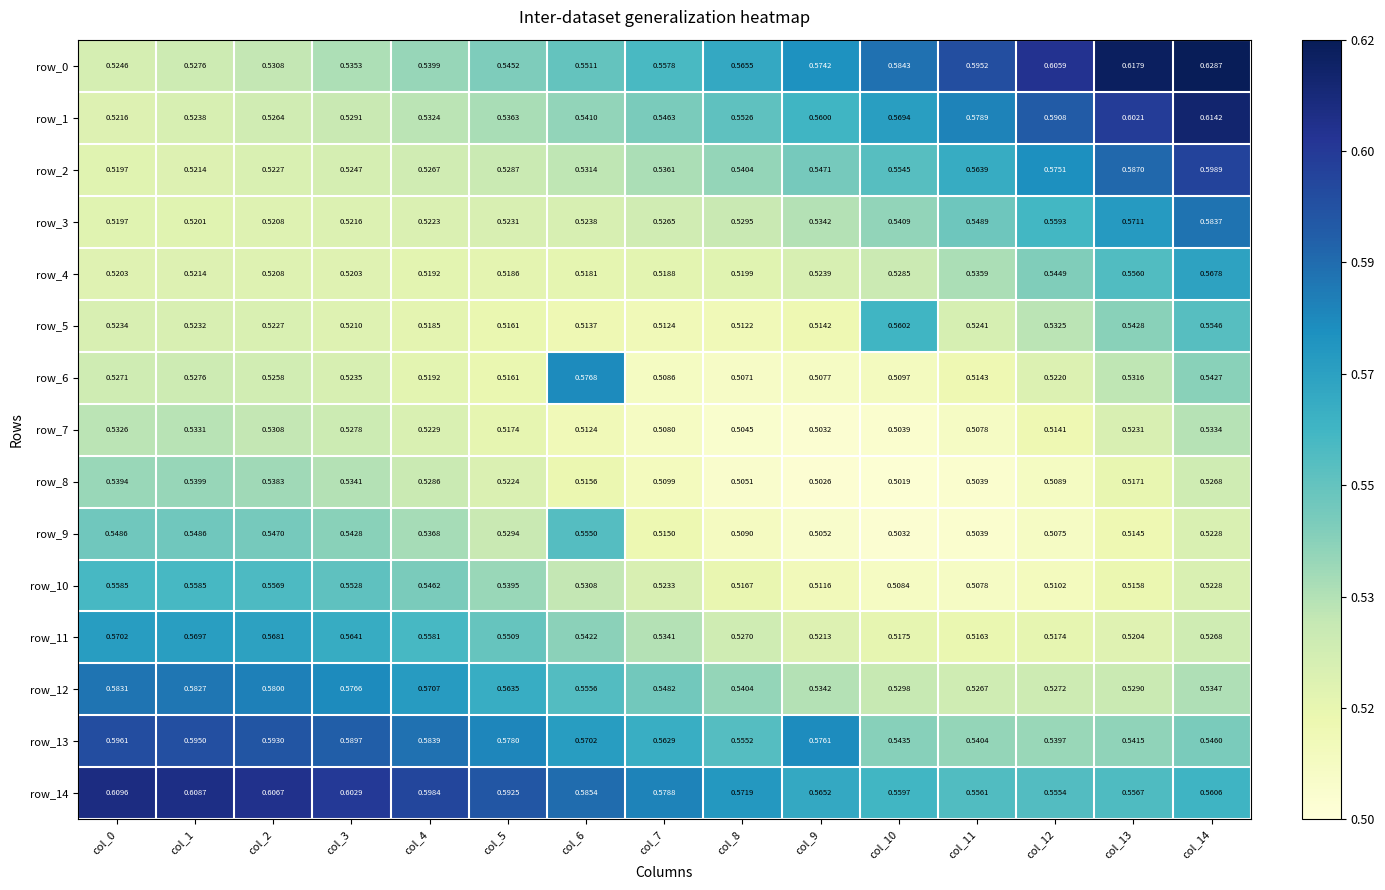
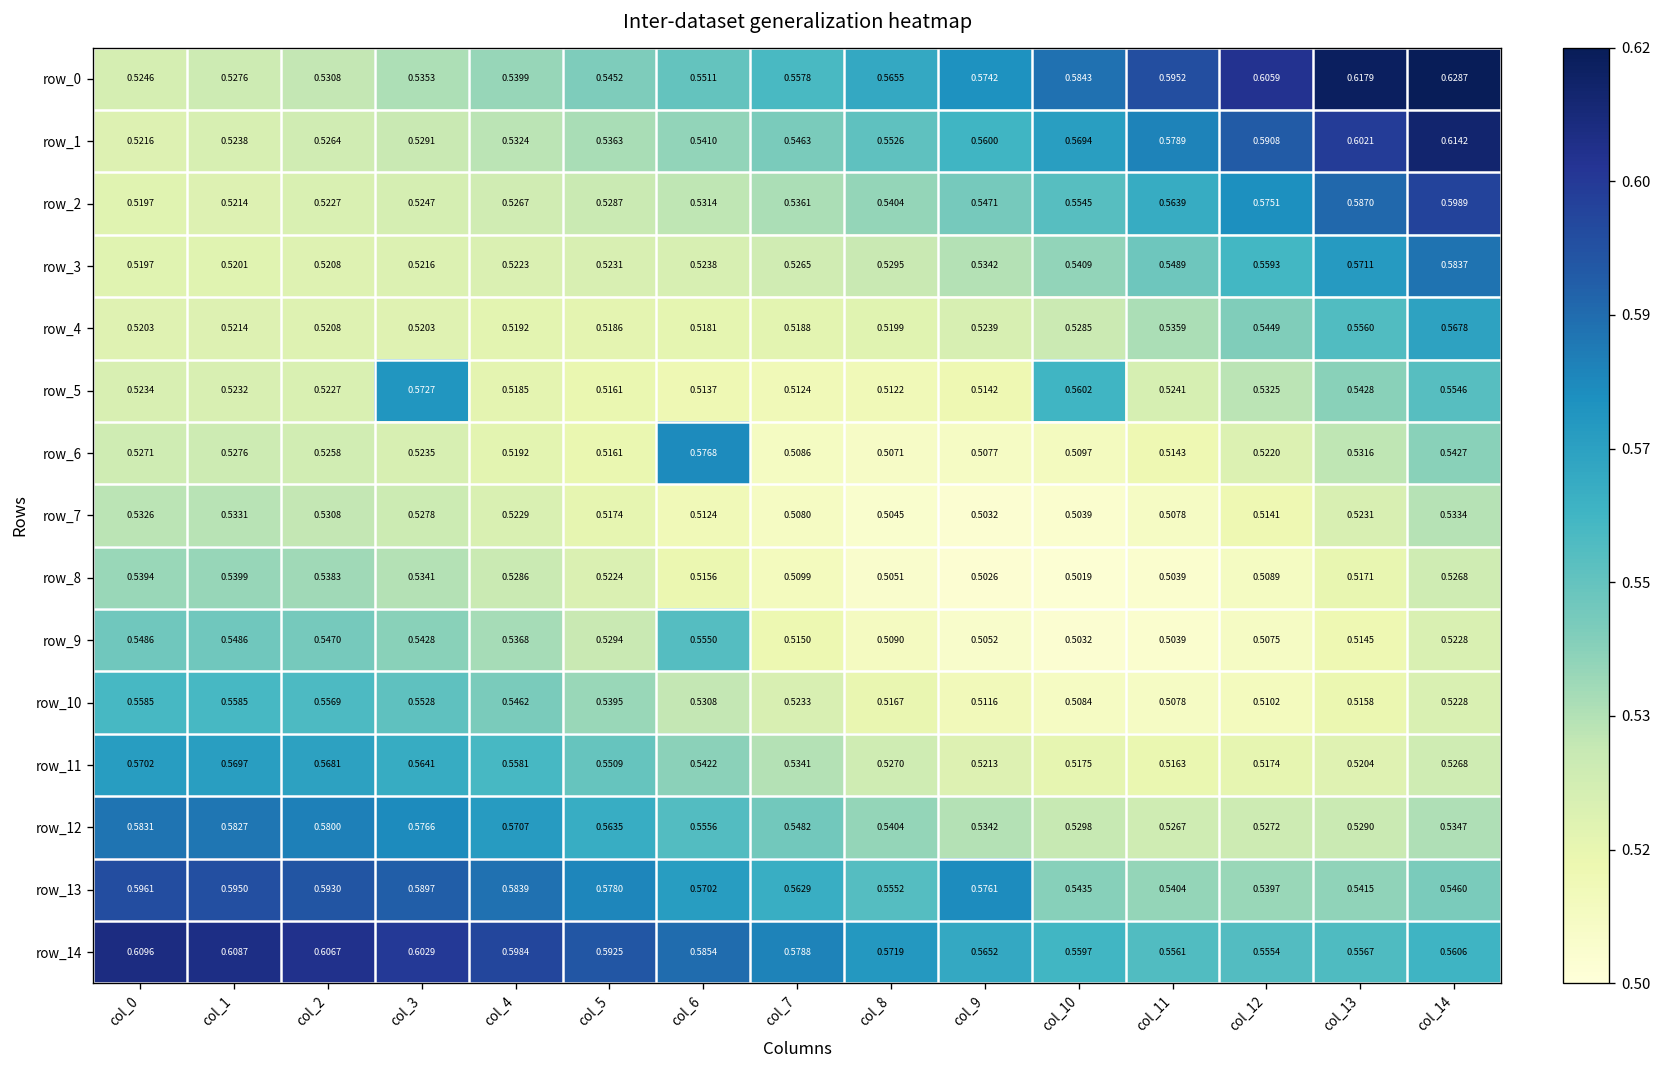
  {
    "row_5": {
      "col_0": 0.5234,
      "col_1": 0.5232,
      "col_2": 0.5227,
-     "col_3": 0.5210,
+     "col_3": 0.5727,
      "col_4": 0.5185,
      "col_5": 0.5161,
      "col_6": 0.5137,
      "col_7": 0.5124,
      "col_8": 0.5122,
      "col_9": 0.5142,
      "col_10": 0.5602,
      "col_11": 0.5241,
      "col_12": 0.5325,
      "col_13": 0.5428,
      "col_14": 0.5546
    }
  }
